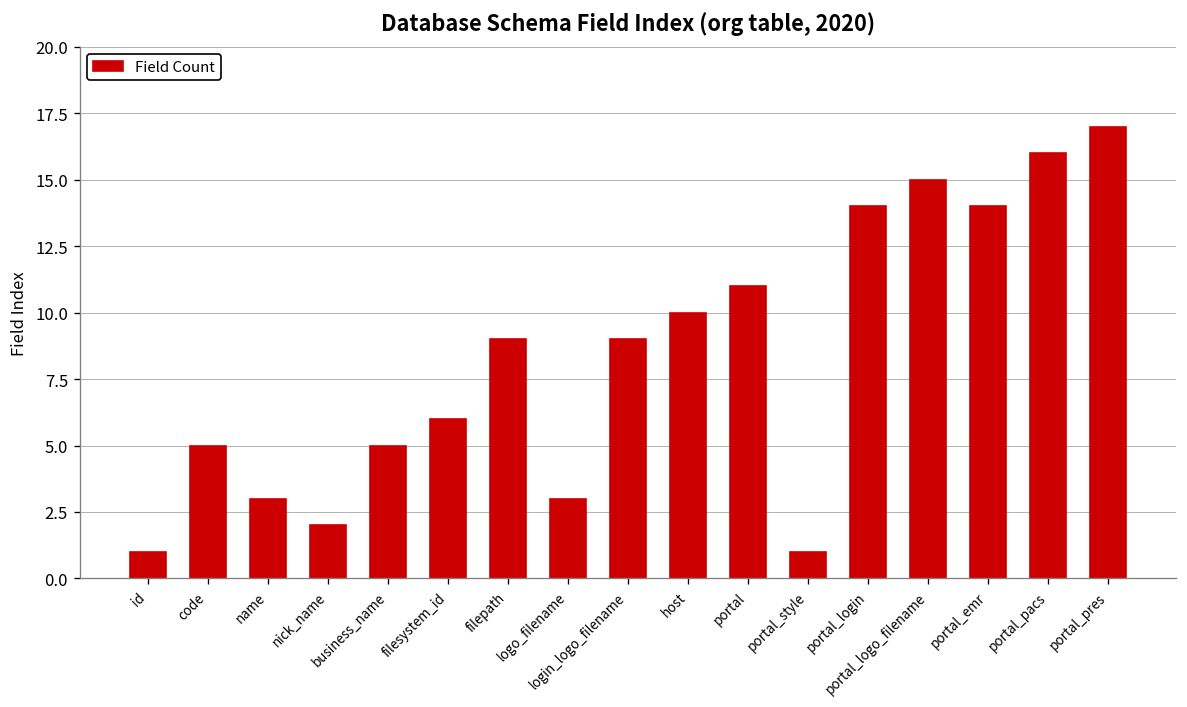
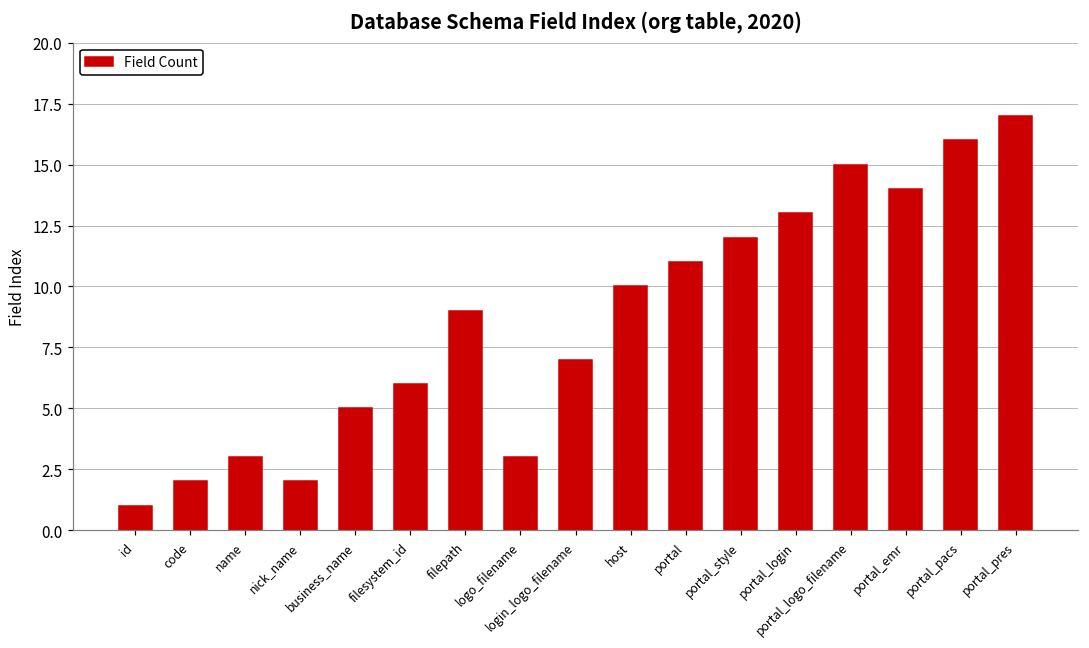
  {
    "id": 1,
-   "code": 5,
+   "code": 2,
    "name": 3,
    "nick_name": 2,
    "business_name": 5,
    "filesystem_id": 6,
    "filepath": 9,
    "logo_filename": 3,
-   "login_logo_filename": 9,
+   "login_logo_filename": 7,
    "host": 10,
    "portal": 11,
-   "portal_style": 1,
-   "portal_login": 14,
+   "portal_style": 12,
+   "portal_login": 13,
    "portal_logo_filename": 15,
    "portal_emr": 14,
    "portal_pacs": 16,
    "portal_pres": 17
  }
